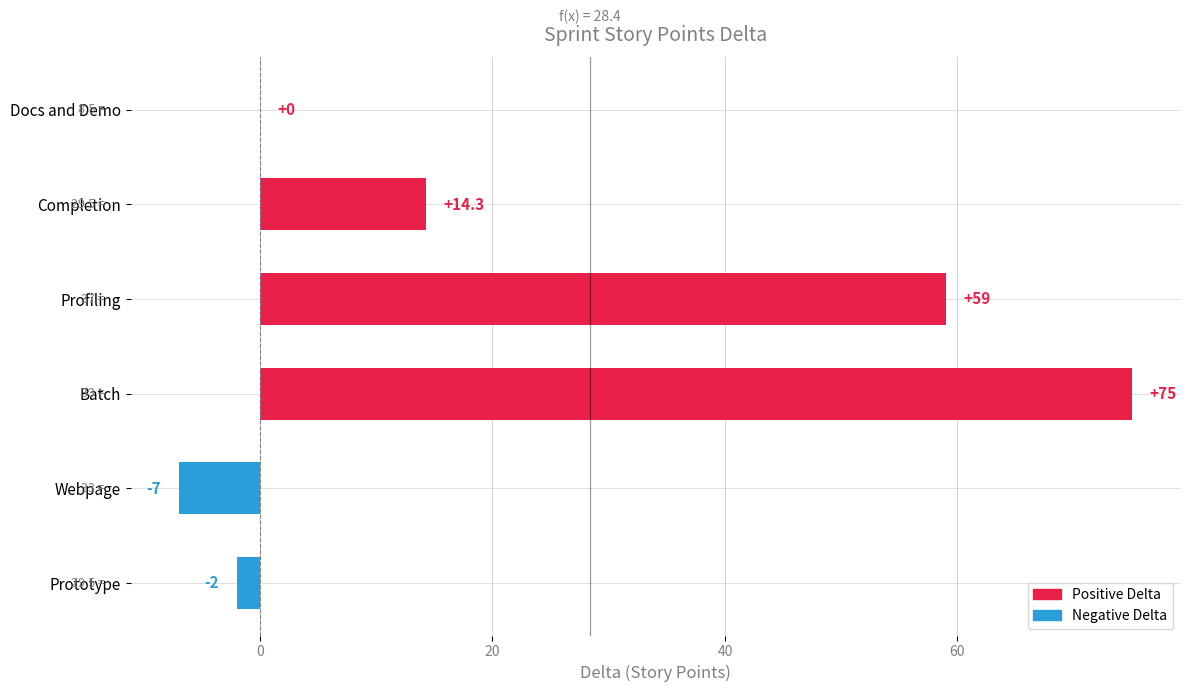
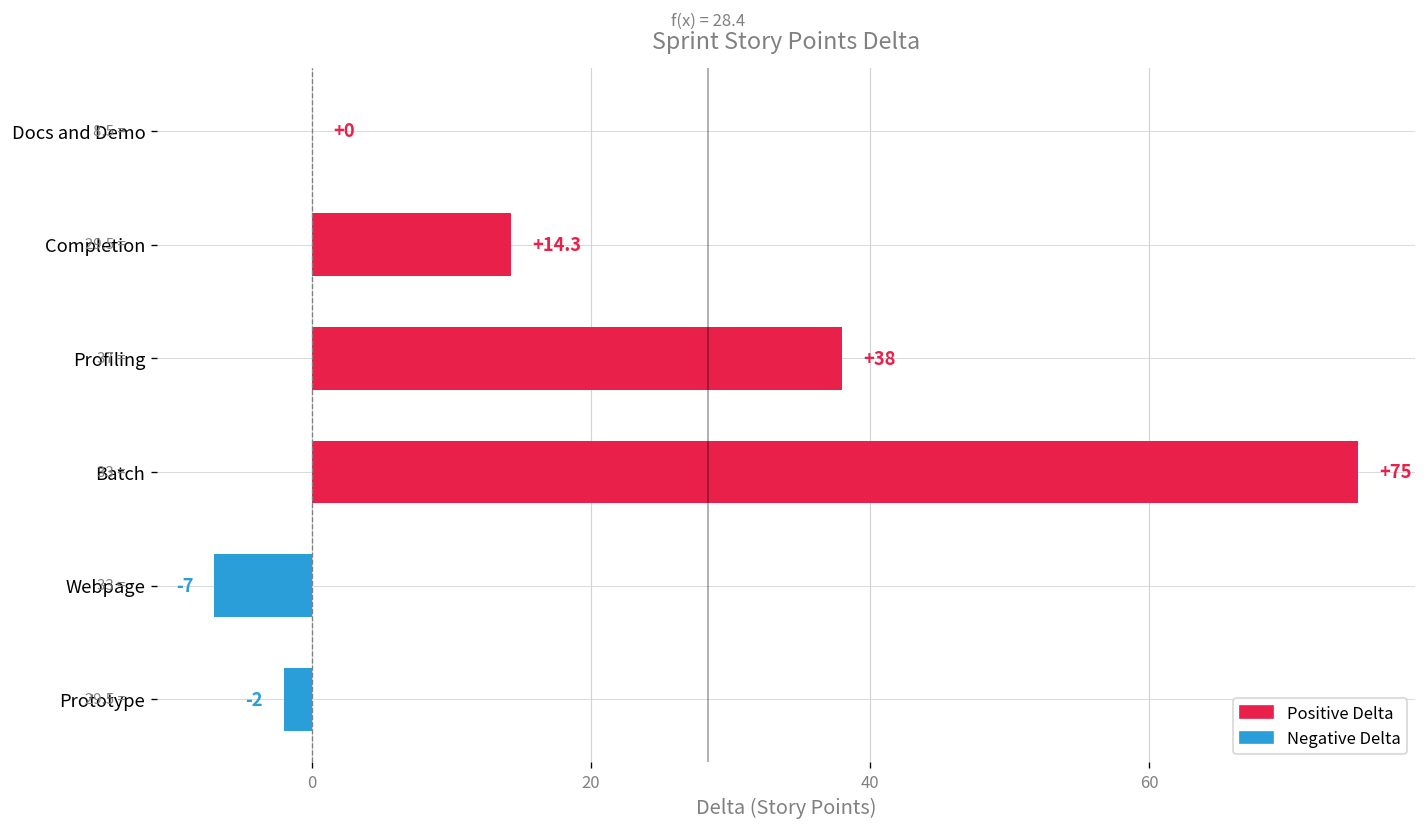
  {
    "Docs and Demo": "+0",
    "Completion": "+14.3",
-   "Profiling": "+59",
+   "Profiling": "+38",
    "Batch": "+75",
    "Webpage": "-7",
    "Prototype": "-2"
  }
